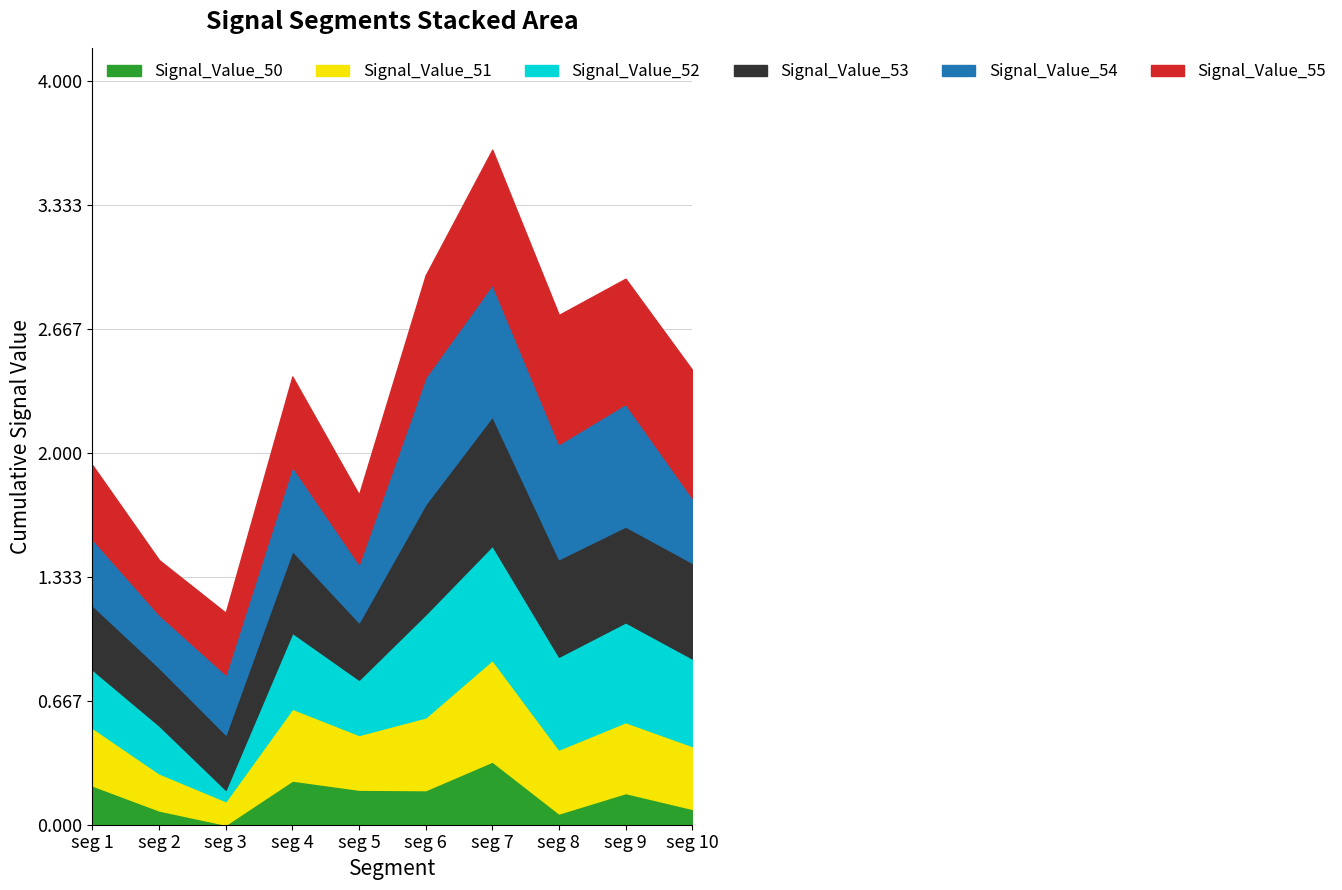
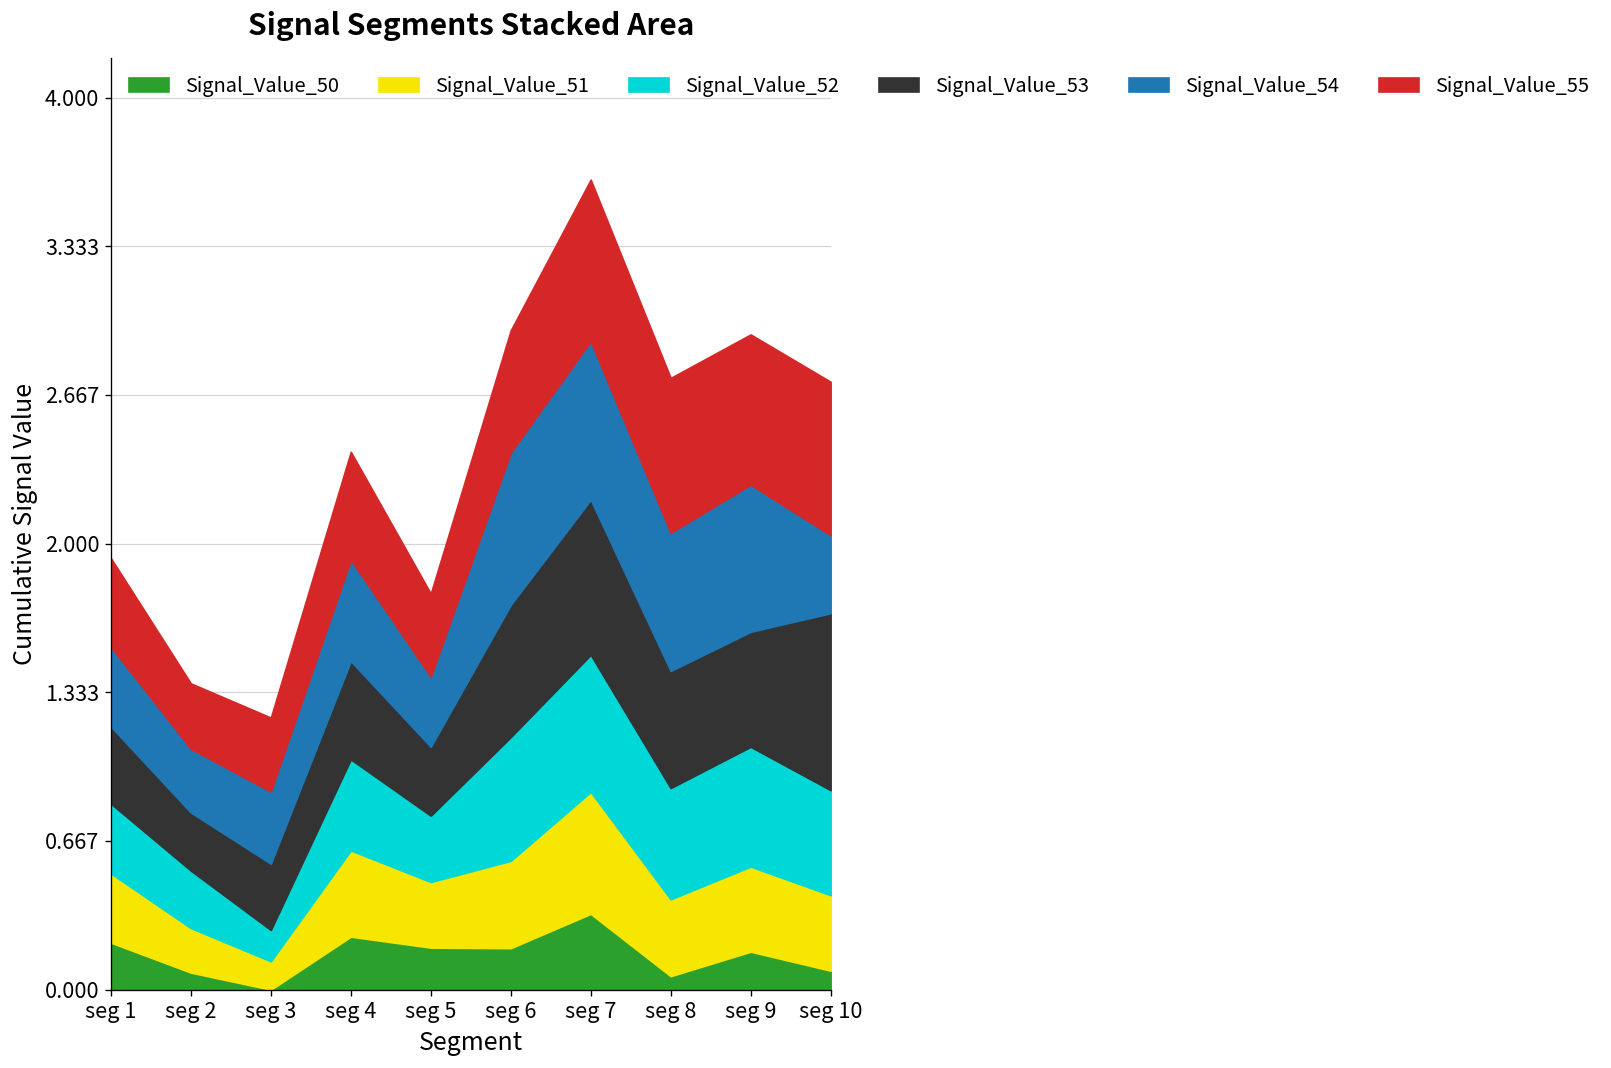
  {
    "Signal_Value_52": {
-     "seg 3": 0.06
+     "seg 3": 0.14
    },
    "Signal_Value_53": {
-     "seg 2": 0.31,
-     "seg 10": 0.52
+     "seg 2": 0.26,
+     "seg 10": 0.79
    },
    "Signal_Value_55": {
      "seg 1": 0.40,
      "seg 2": 0.29,
      "seg 3": 0.33,
      "seg 4": 0.48,
      "seg 5": 0.37,
      "seg 6": 0.55,
      "seg 7": 0.72,
      "seg 8": 0.69,
      "seg 9": 0.67,
      "seg 10": 0.69
    }
  }
